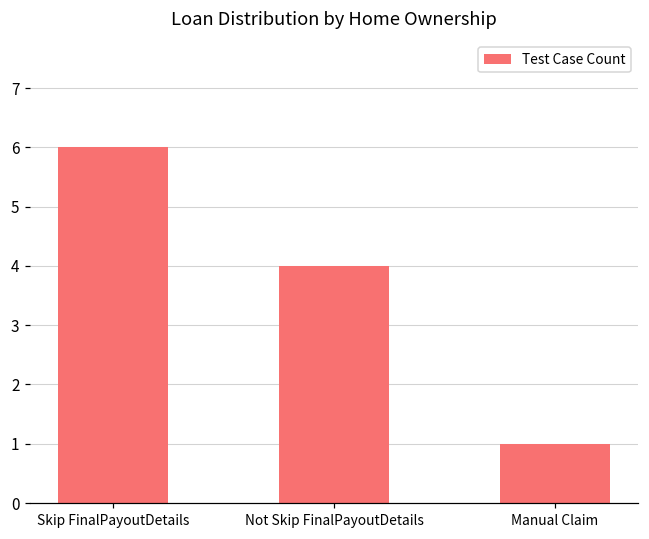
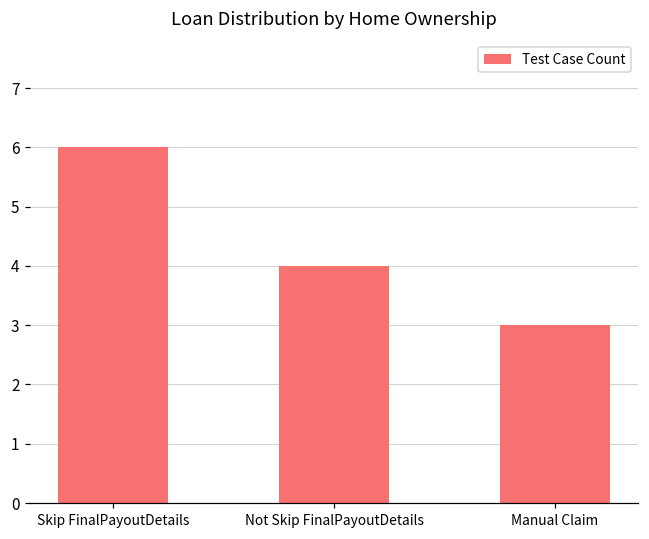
  {
    "Skip FinalPayoutDetails": 6,
    "Not Skip FinalPayoutDetails": 4,
-   "Manual Claim": 1
+   "Manual Claim": 3
  }
